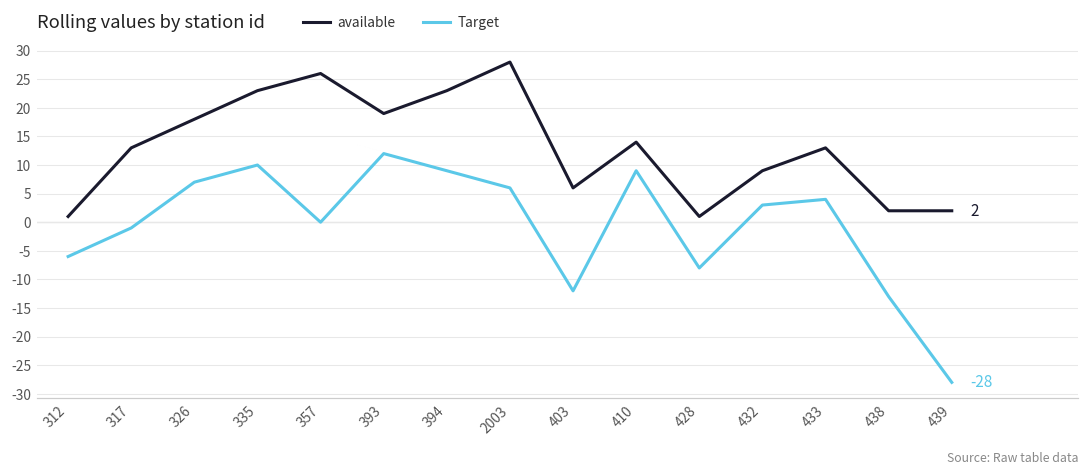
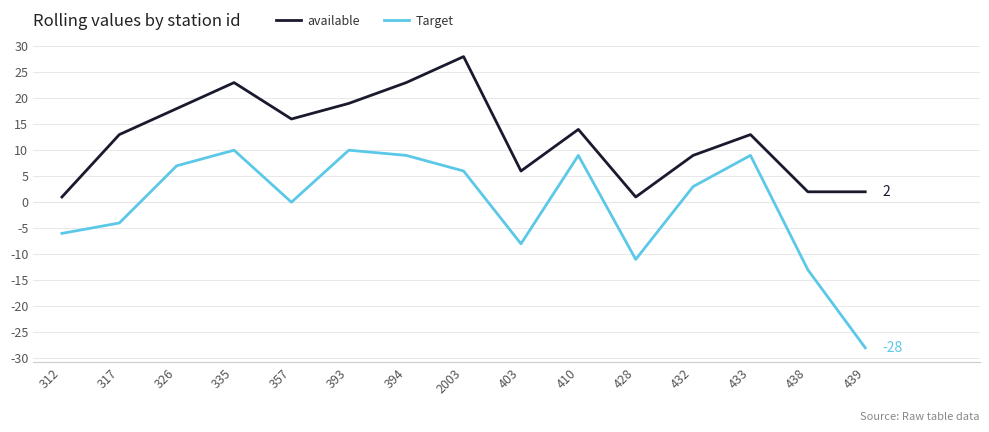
  {
    "available": {
      "312": 1,
      "317": 13,
      "326": 18,
      "335": 23,
-     "357": 26,
+     "357": 16,
      "393": 19,
      "394": 23,
      "2003": 28,
      "403": 6,
      "410": 14,
      "428": 1,
      "432": 9,
      "433": 13,
      "438": 2
    },
    "Target": {
      "312": -6,
-     "317": -1,
+     "317": -4,
      "326": 7,
      "335": 10,
      "357": 0,
-     "393": 12,
+     "393": 10,
      "394": 9,
      "2003": 6,
-     "403": -12,
+     "403": -8,
      "410": 9,
-     "428": -8,
+     "428": -11,
      "432": 3,
-     "433": 4,
+     "433": 9,
      "438": -13
    }
  }
